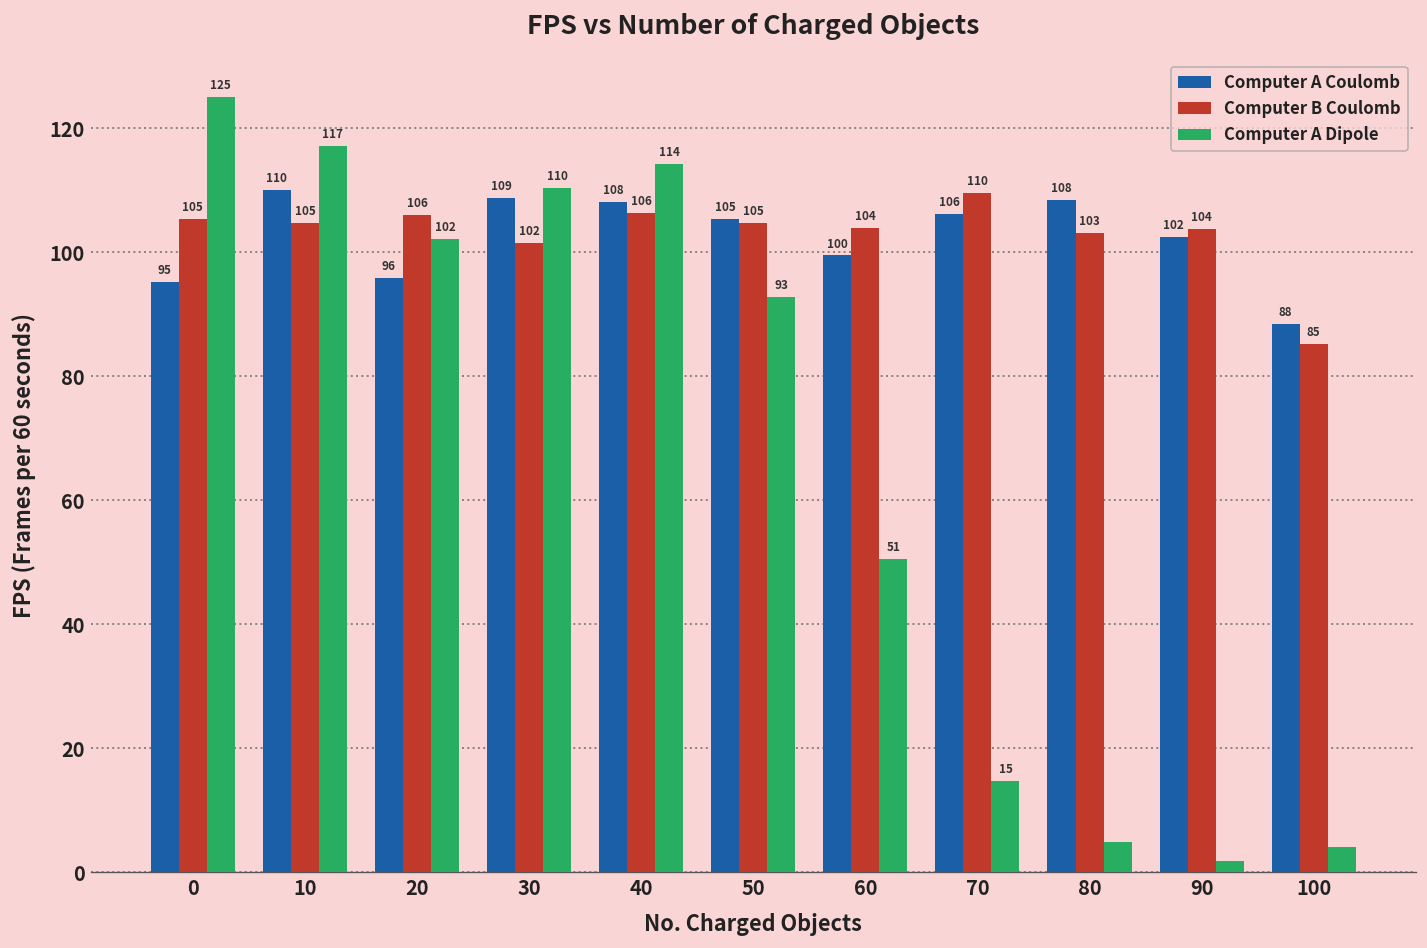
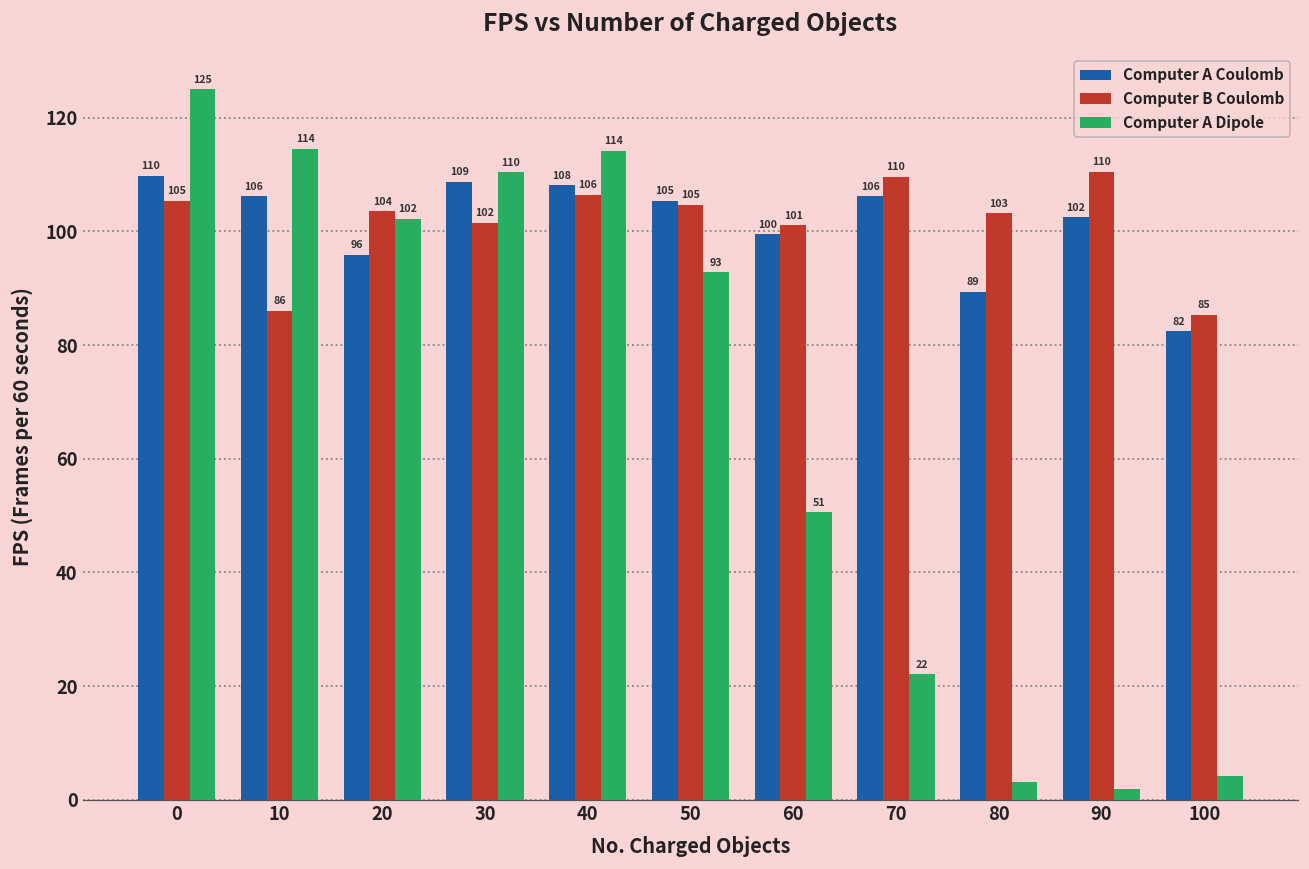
  {
    "Computer A Coulomb": {
-     "0": 95,
-     "10": 110,
+     "0": 110,
+     "10": 106,
      "20": 96,
      "30": 109,
      "40": 108,
      "50": 105,
      "60": 100,
      "70": 106,
-     "80": 108,
+     "80": 89,
      "90": 102,
-     "100": 88
+     "100": 82
    },
    "Computer B Coulomb": {
      "0": 105,
-     "10": 105,
-     "20": 106,
+     "10": 86,
+     "20": 104,
      "30": 102,
      "40": 106,
      "50": 105,
-     "60": 104,
+     "60": 101,
      "70": 110,
      "80": 103,
-     "90": 104,
+     "90": 110,
      "100": 85
    },
    "Computer A Dipole": {
      "0": 125,
-     "10": 117,
+     "10": 114,
      "20": 102,
      "30": 110,
      "40": 114,
      "50": 93,
      "60": 51,
-     "70": 15,
-     "80": 5
+     "70": 22,
+     "80": 3
    }
  }
